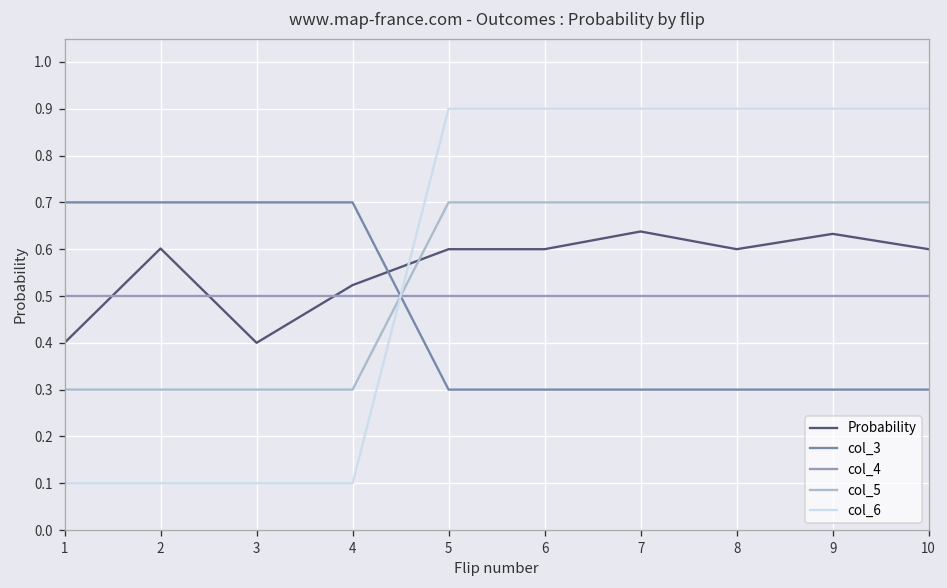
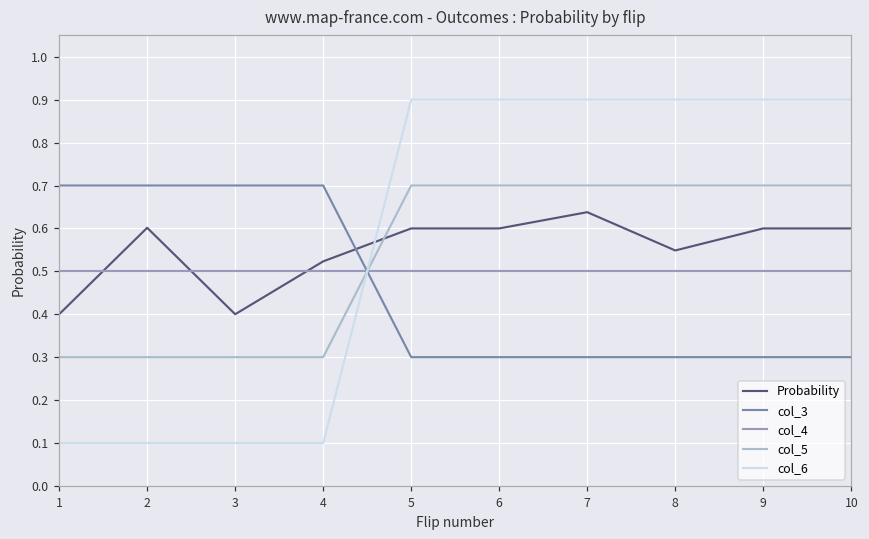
  {
    "Probability": {
      "1": 0.40,
      "2": 0.60,
      "3": 0.40,
      "4": 0.52,
      "5": 0.60,
      "6": 0.60,
      "7": 0.64,
-     "8": 0.60,
-     "9": 0.63,
+     "8": 0.55,
+     "9": 0.60,
      "10": 0.60
    }
  }
